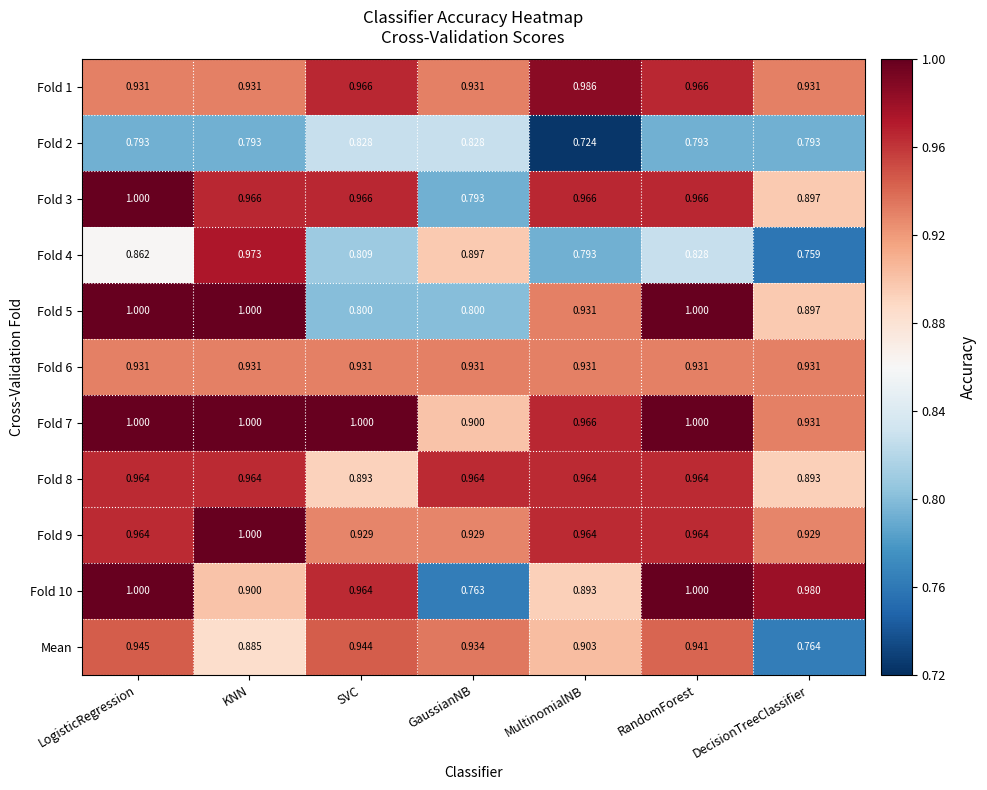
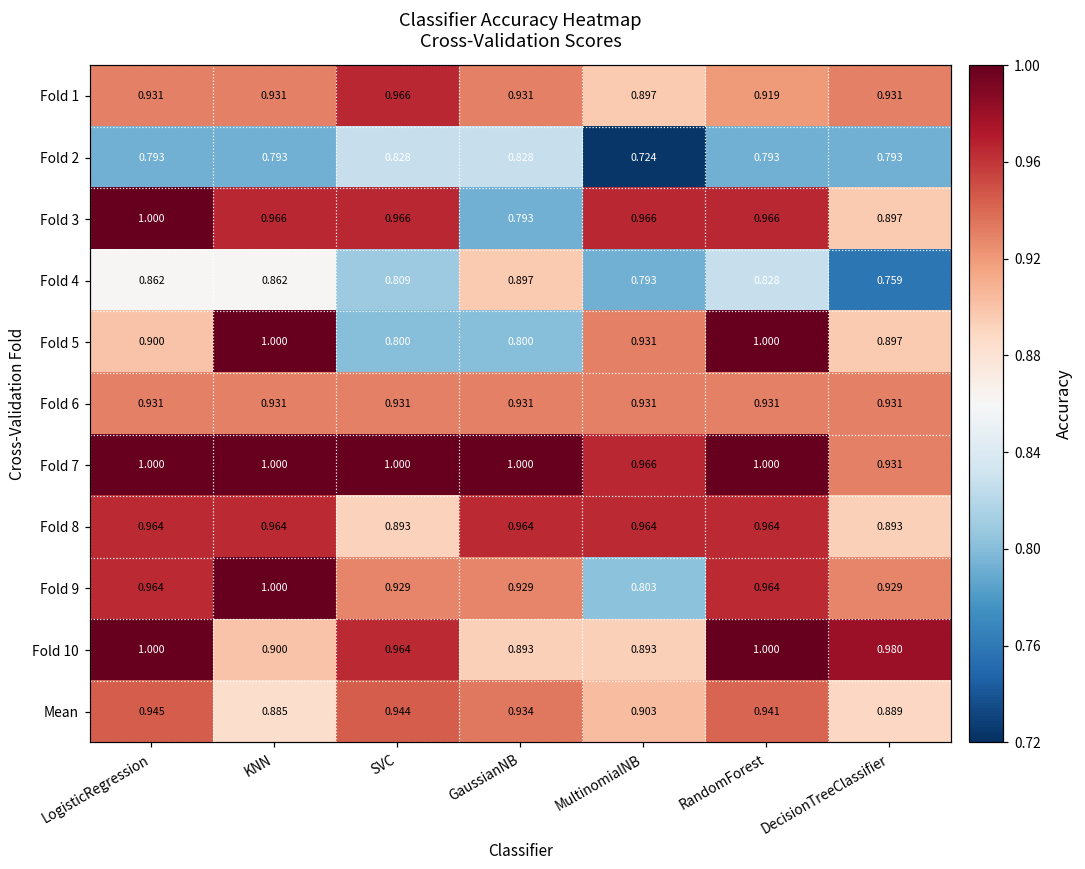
  {
    "Fold 1": {
      "LogisticRegression": 0.931,
      "KNN": 0.931,
      "SVC": 0.966,
      "GaussianNB": 0.931,
-     "MultinomialNB": 0.986,
-     "RandomForest": 0.966,
+     "MultinomialNB": 0.897,
+     "RandomForest": 0.919,
      "DecisionTreeClassifier": 0.931
    },
    "Fold 2": {
      "LogisticRegression": 0.793,
      "KNN": 0.793,
      "SVC": 0.828,
      "GaussianNB": 0.828,
      "MultinomialNB": 0.724,
      "RandomForest": 0.793,
      "DecisionTreeClassifier": 0.793
    },
    "Fold 3": {
      "LogisticRegression": 1.000,
      "KNN": 0.966,
      "SVC": 0.966,
      "GaussianNB": 0.793,
      "MultinomialNB": 0.966,
      "RandomForest": 0.966,
      "DecisionTreeClassifier": 0.897
    },
    "Fold 4": {
      "LogisticRegression": 0.862,
-     "KNN": 0.973,
+     "KNN": 0.862,
      "SVC": 0.809,
      "GaussianNB": 0.897,
      "MultinomialNB": 0.793,
      "RandomForest": 0.828,
      "DecisionTreeClassifier": 0.759
    },
    "Fold 5": {
-     "LogisticRegression": 1.000,
+     "LogisticRegression": 0.900,
      "KNN": 1.000,
      "SVC": 0.800,
      "GaussianNB": 0.800,
      "MultinomialNB": 0.931,
      "RandomForest": 1.000,
      "DecisionTreeClassifier": 0.897
    },
    "Fold 6": {
      "LogisticRegression": 0.931,
      "KNN": 0.931,
      "SVC": 0.931,
      "GaussianNB": 0.931,
      "MultinomialNB": 0.931,
      "RandomForest": 0.931,
      "DecisionTreeClassifier": 0.931
    },
    "Fold 7": {
      "LogisticRegression": 1.000,
      "KNN": 1.000,
      "SVC": 1.000,
-     "GaussianNB": 0.900,
+     "GaussianNB": 1.000,
      "MultinomialNB": 0.966,
      "RandomForest": 1.000,
      "DecisionTreeClassifier": 0.931
    },
    "Fold 8": {
      "LogisticRegression": 0.964,
      "KNN": 0.964,
      "SVC": 0.893,
      "GaussianNB": 0.964,
      "MultinomialNB": 0.964,
      "RandomForest": 0.964,
      "DecisionTreeClassifier": 0.893
    },
    "Fold 9": {
      "LogisticRegression": 0.964,
      "KNN": 1.000,
      "SVC": 0.929,
      "GaussianNB": 0.929,
-     "MultinomialNB": 0.964,
+     "MultinomialNB": 0.803,
      "RandomForest": 0.964,
      "DecisionTreeClassifier": 0.929
    },
    "Fold 10": {
      "LogisticRegression": 1.000,
      "KNN": 0.900,
      "SVC": 0.964,
-     "GaussianNB": 0.763,
+     "GaussianNB": 0.893,
      "MultinomialNB": 0.893,
      "RandomForest": 1.000,
      "DecisionTreeClassifier": 0.980
    },
    "Mean": {
      "LogisticRegression": 0.945,
      "KNN": 0.885,
      "SVC": 0.944,
      "GaussianNB": 0.934,
      "MultinomialNB": 0.903,
      "RandomForest": 0.941,
-     "DecisionTreeClassifier": 0.764
+     "DecisionTreeClassifier": 0.889
    }
  }
